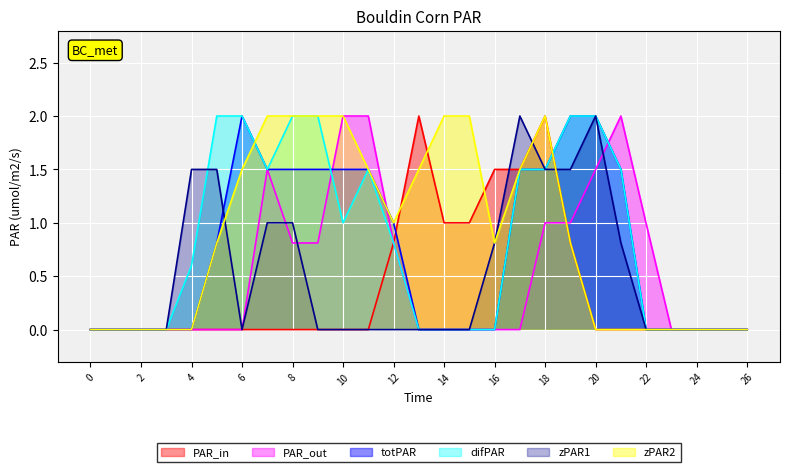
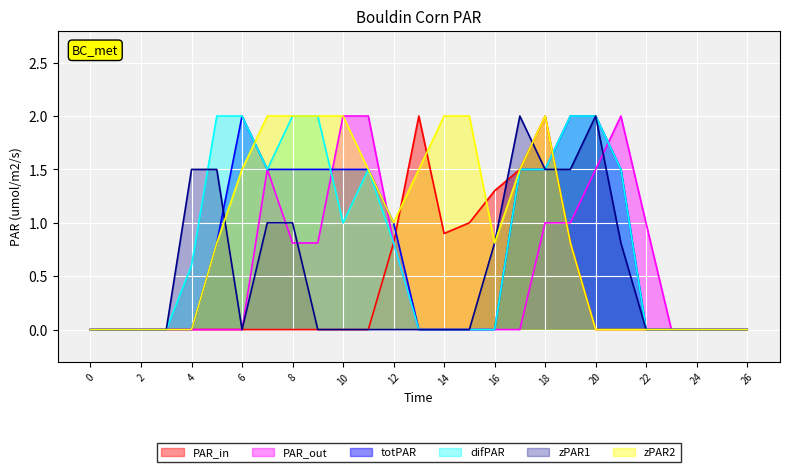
  {
    "PAR_in": {
      "8": 0.0,
-     "14": 1.0,
-     "16": 1.5
+     "14": 0.9,
+     "16": 1.3
    },
    "PAR_out": {
      "8": 0.8,
      "18": 1.0,
      "20": 1.5,
      "22": 1.0
    },
    "totPAR": {
      "8": 1.5,
      "10": 1.5
    },
    "difPAR": {
      "4": 0.6,
      "10": 1.0
    },
    "zPAR1": {
      "4": 1.5,
      "8": 1.0,
      "12": 0.0
    },
    "zPAR2": {
      "6": 1.5,
      "14": 2.0
    }
  }
